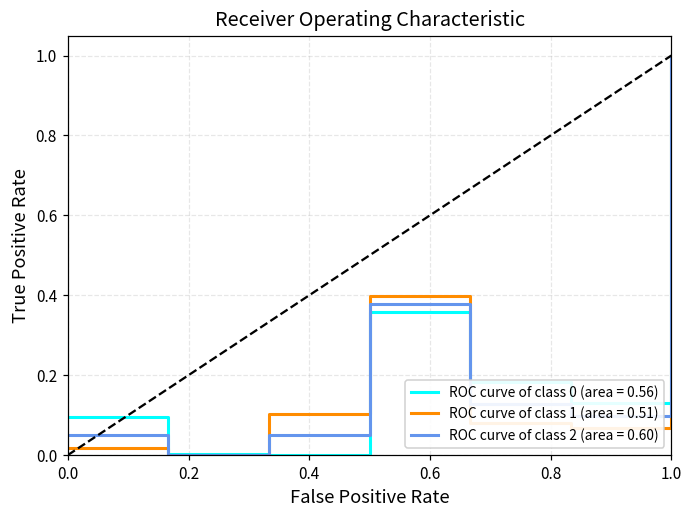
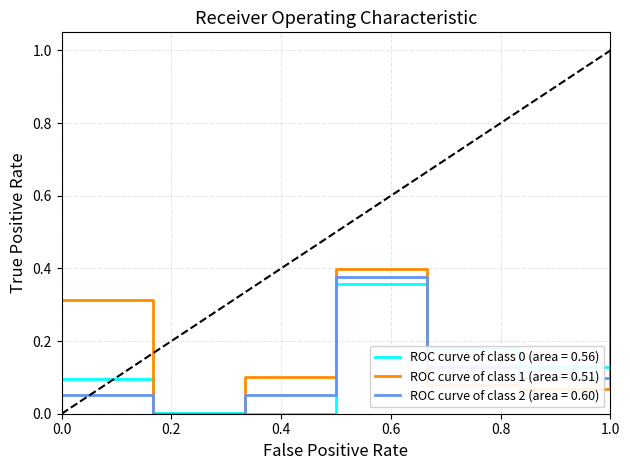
  {
    "ROC curve of class 0 (area = 0.56)": {
      "0.0": 0.09
    },
    "ROC curve of class 1 (area = 0.51)": {
-     "0.0": 0.02
+     "0.0": 0.31
    },
    "ROC curve of class 2 (area = 0.60)": {
      "0.0": 0.05
    }
  }
